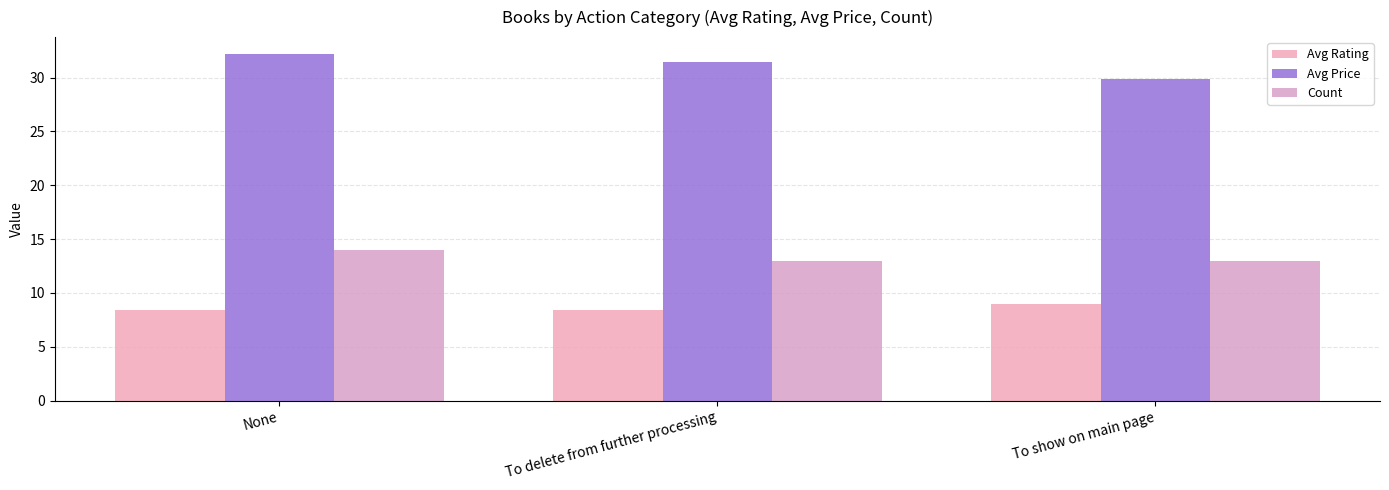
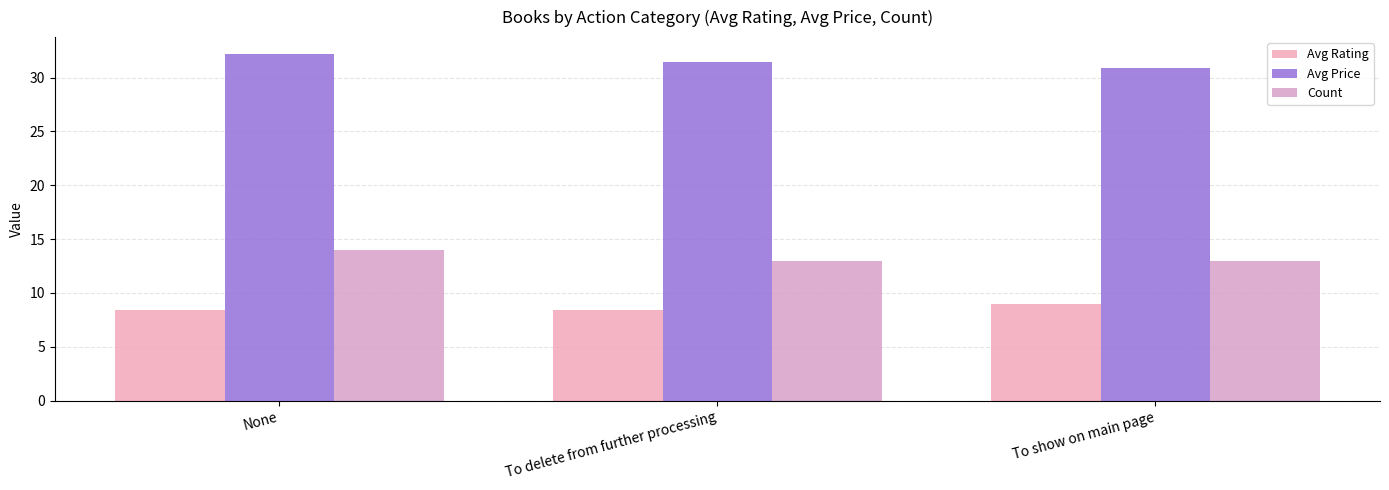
  {
    "Avg Price": {
      "None": 32.2,
      "To delete from further processing": 31.5,
-     "To show on main page": 29.9
+     "To show on main page": 30.9
    }
  }
